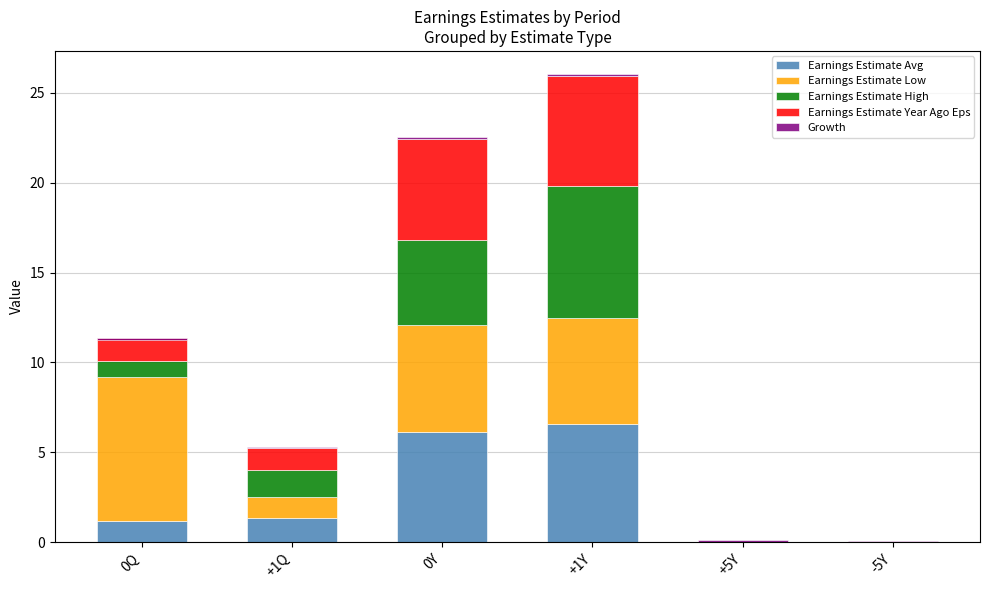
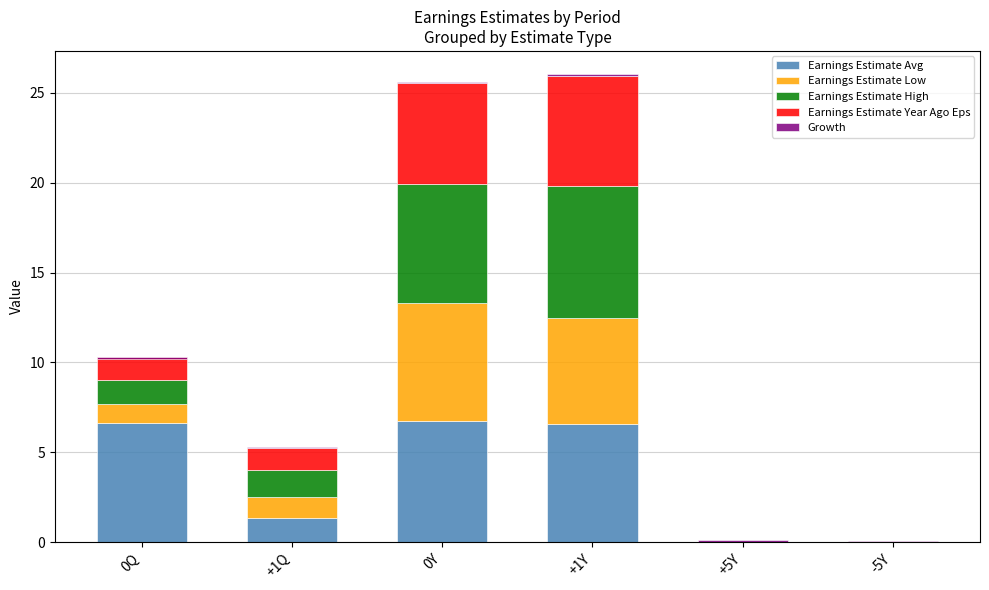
  {
    "Earnings Estimate Avg": {
-     "0Q": 1.2,
+     "0Q": 6.6,
      "+1Q": 1.3,
-     "0Y": 6.2,
+     "0Y": 6.8,
      "+1Y": 6.6,
      "+5Y": 0.0,
      "-5Y": 0.0
    },
    "Earnings Estimate Low": {
-     "0Q": 8.1,
+     "0Q": 1.1,
      "+1Q": 1.2,
-     "0Y": 5.9,
+     "0Y": 6.5,
      "+1Y": 5.9,
      "+5Y": 0.0,
      "-5Y": 0.0
    },
    "Earnings Estimate High": {
-     "0Q": 0.8,
+     "0Q": 1.3,
      "+1Q": 1.5,
-     "0Y": 4.8,
+     "0Y": 6.6,
      "+1Y": 7.3,
      "+5Y": 0.0,
      "-5Y": 0.0
    },
    "Earnings Estimate Year Ago Eps": {
      "0Q": 1.3,
      "+1Q": 1.2,
      "0Y": 5.6,
      "+1Y": 6.2,
      "+5Y": 0.0,
      "-5Y": 0.0
    }
  }
